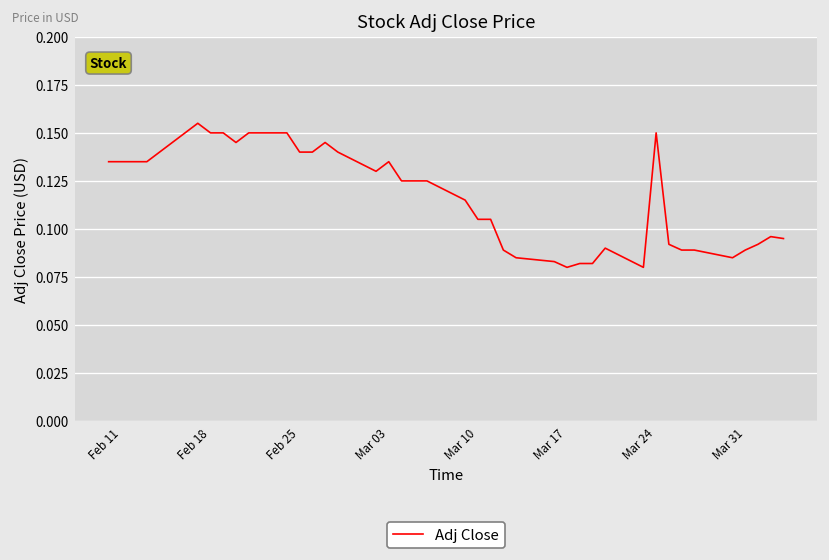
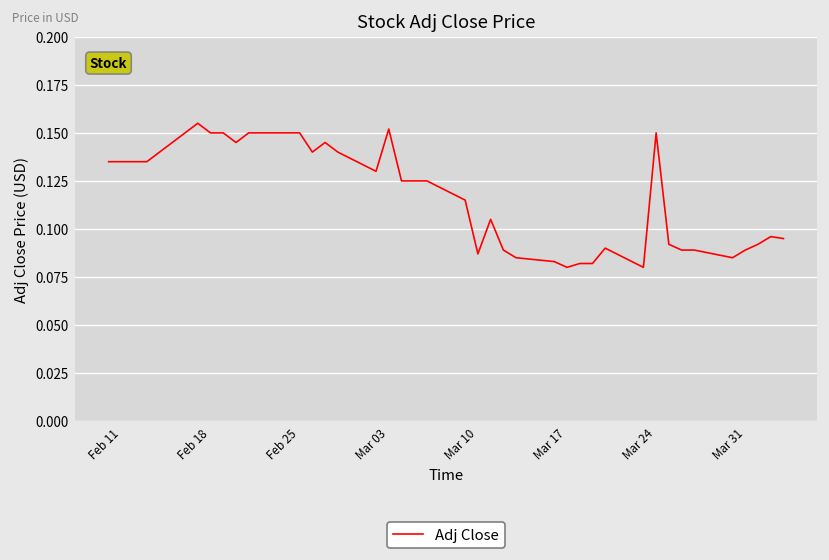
  {
    "Feb 11": 0.135,
    "Feb 18": 0.150,
-   "Feb 25": 0.14,
-   "Mar 03": 0.135,
-   "Mar 10": 0.105,
+   "Feb 25": 0.15,
+   "Mar 03": 0.152,
+   "Mar 10": 0.087,
    "Mar 17": 0.080,
    "Mar 24": 0.150,
    "Mar 31": 0.089
  }
